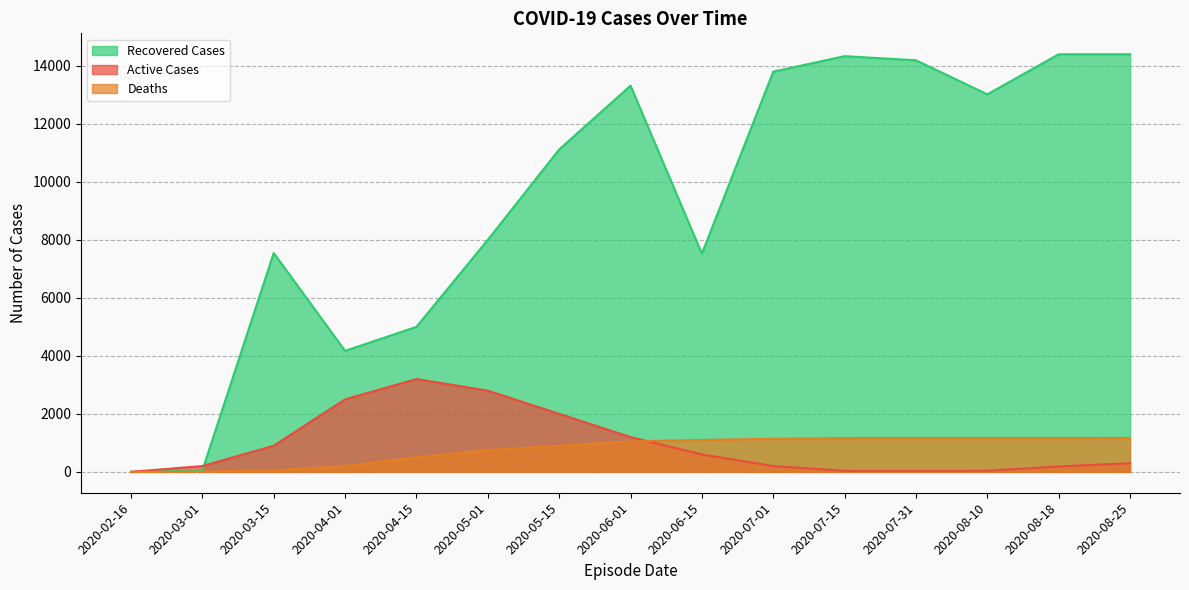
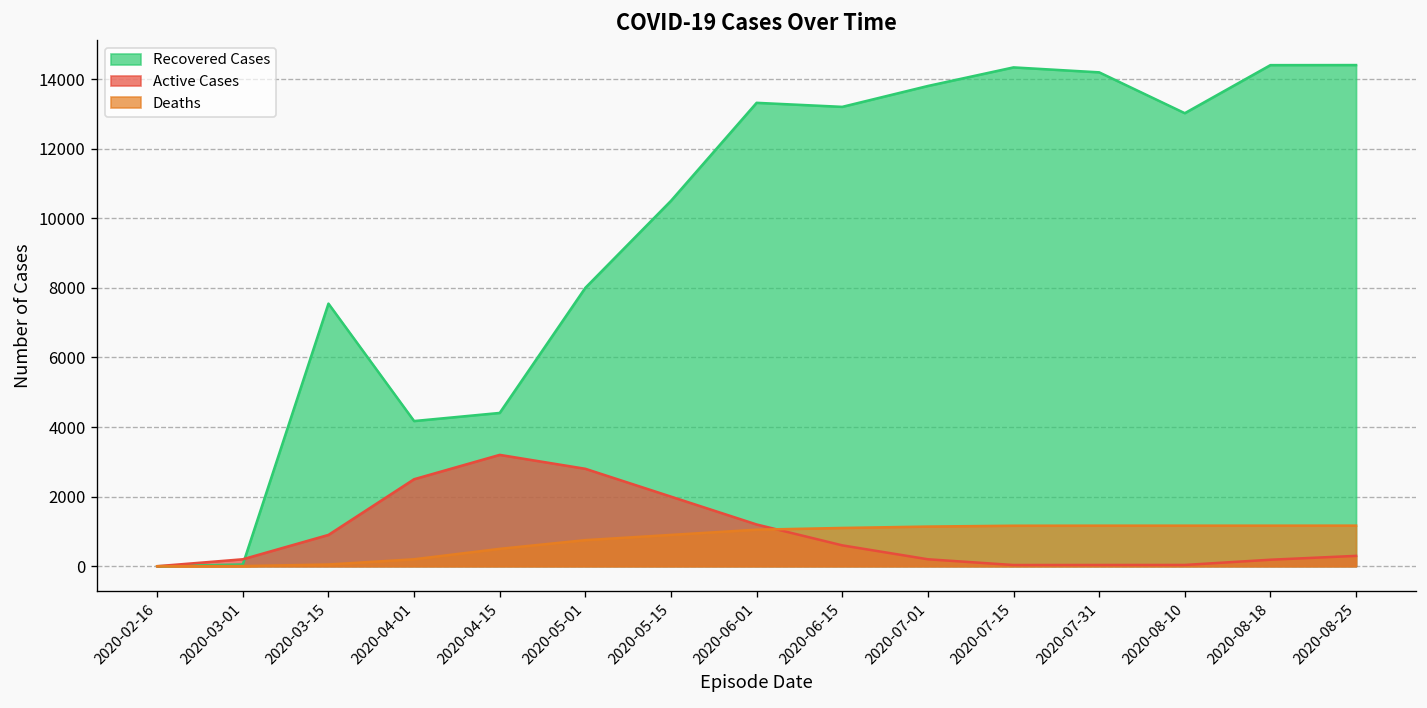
  {
    "Recovered Cases": {
      "2020-03-15": 7500,
      "2020-04-01": 4200,
-     "2020-04-15": 5000,
+     "2020-04-15": 4400,
      "2020-05-01": 8000,
-     "2020-05-15": 11100,
+     "2020-05-15": 10500,
      "2020-06-01": 13300,
-     "2020-06-15": 7500,
+     "2020-06-15": 13200,
      "2020-07-01": 13800,
      "2020-07-15": 14300,
      "2020-07-31": 14200,
      "2020-08-10": 13000,
      "2020-08-18": 14400,
      "2020-08-25": 14400
    }
  }
